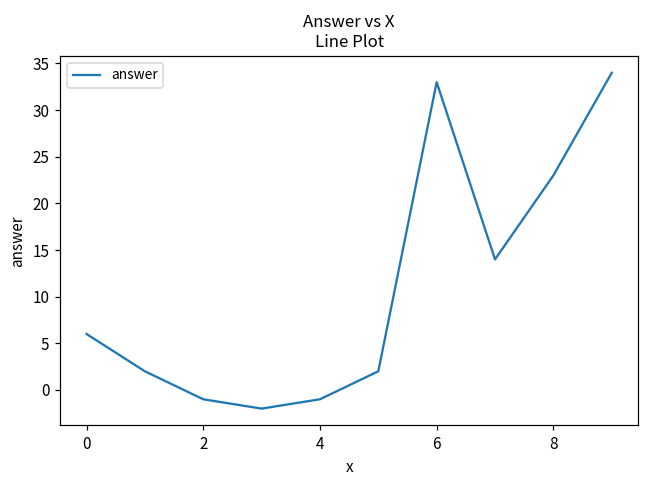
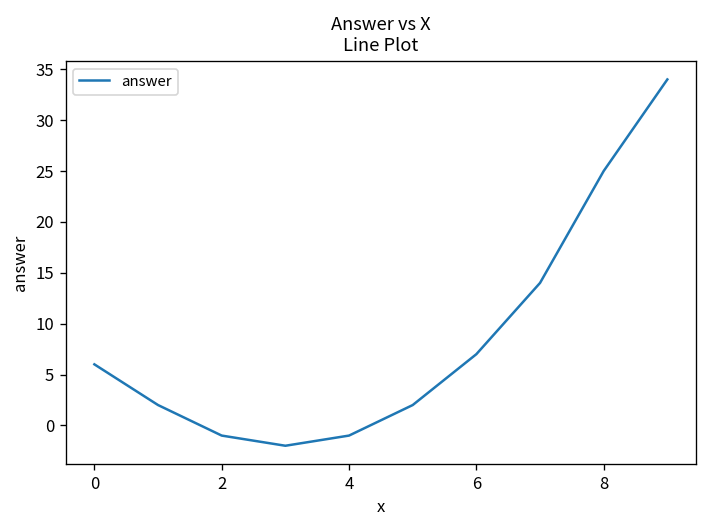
  {
    "0": 6,
    "2": -1,
    "4": -1,
-   "6": 33,
-   "8": 23
+   "6": 7,
+   "8": 25
  }
